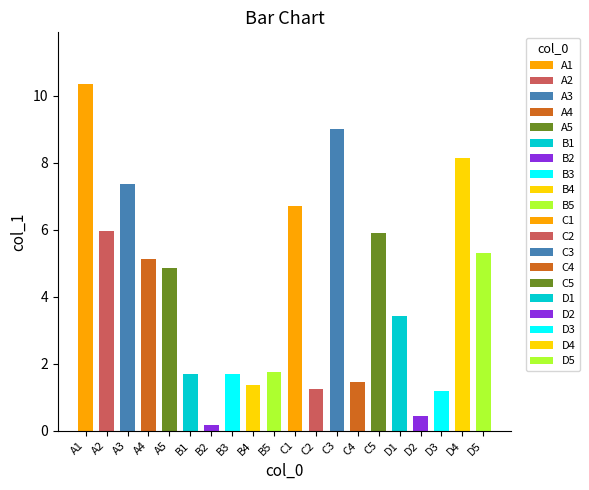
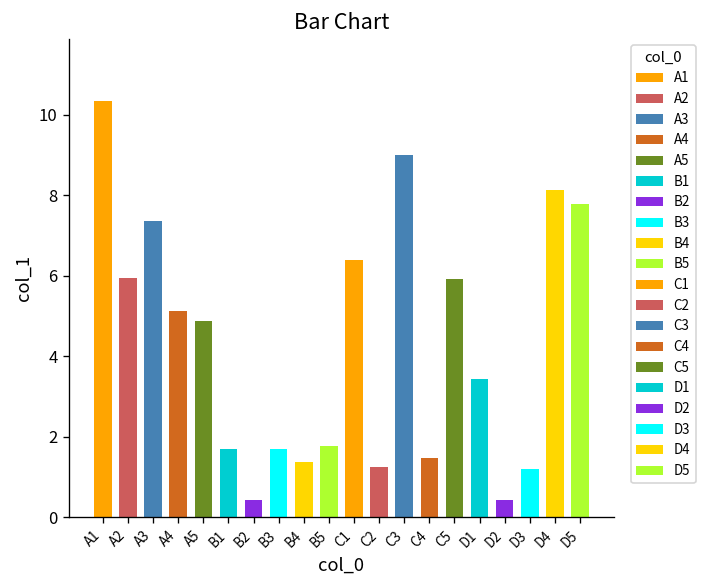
  {
    "A1": 10.3,
    "A2": 6.0,
    "A3": 7.4,
    "A4": 5.1,
    "A5": 4.9,
    "B1": 1.7,
-   "B2": 0.2,
+   "B2": 0.4,
    "B3": 1.7,
    "B4": 1.4,
    "B5": 1.8,
-   "C1": 6.7,
+   "C1": 6.4,
    "C2": 1.2,
    "C3": 9.0,
    "C4": 1.5,
    "C5": 5.9,
    "D1": 3.4,
    "D2": 0.4,
    "D3": 1.2,
    "D4": 8.1,
-   "D5": 5.3
+   "D5": 7.8
  }
